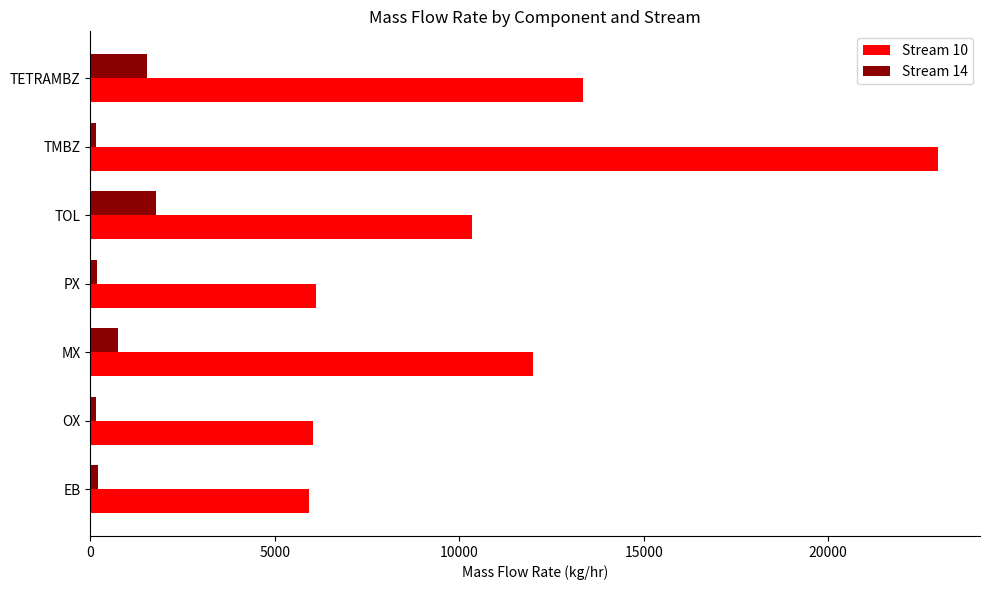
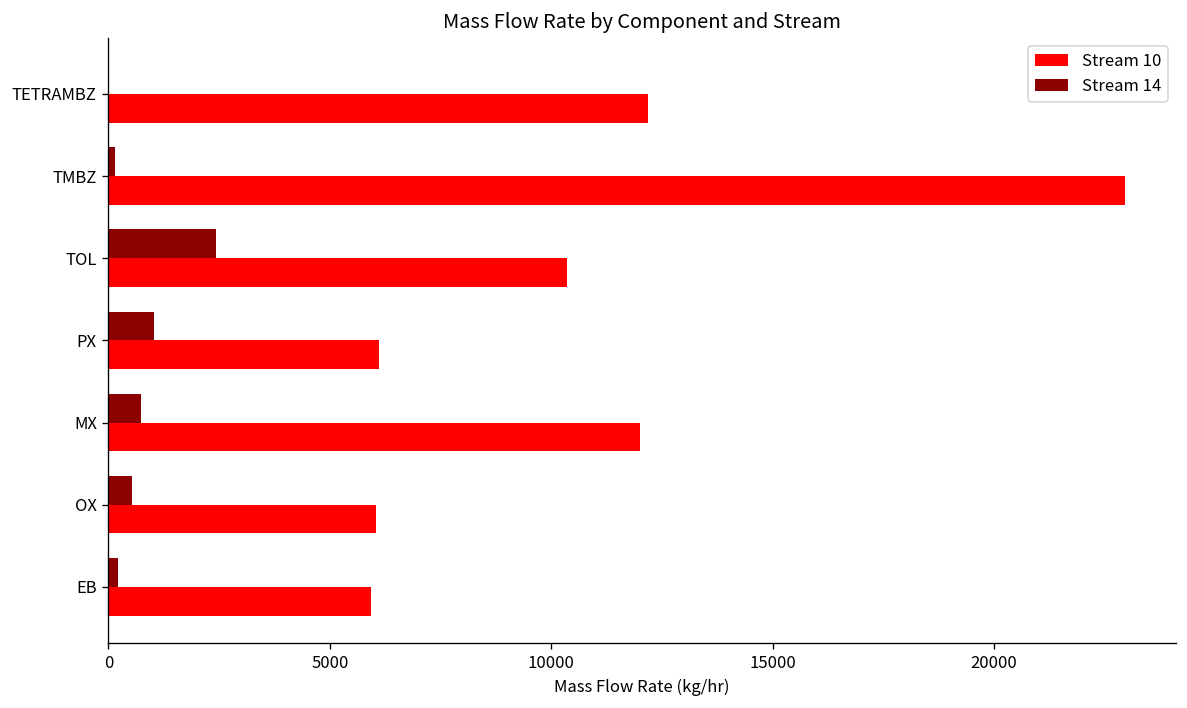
  {
    "Stream 10": {
-     "TETRAMBZ": 13400,
+     "TETRAMBZ": 12200,
      "TMBZ": 23000,
      "TOL": 10400,
      "PX": 6100,
      "MX": 12000,
      "OX": 6000,
      "EB": 5900
    },
    "Stream 14": {
-     "TETRAMBZ": 1500,
+     "TETRAMBZ": 0,
      "TMBZ": 100,
-     "TOL": 1800,
-     "PX": 200,
+     "TOL": 2400,
+     "PX": 1000,
      "MX": 700,
-     "OX": 200,
+     "OX": 500,
      "EB": 200
    }
  }
